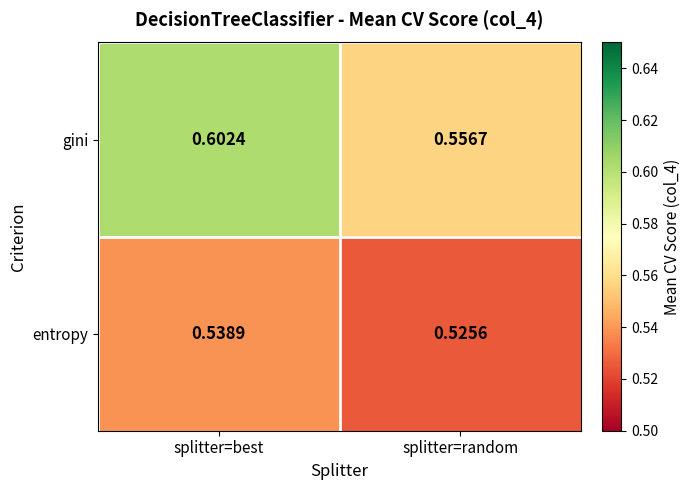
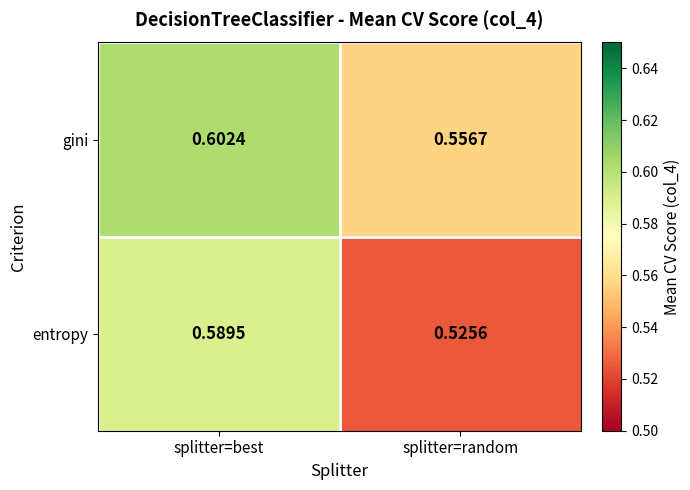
  {
    "gini": {
      "splitter=best": 0.6024,
      "splitter=random": 0.5567
    },
    "entropy": {
-     "splitter=best": 0.5389,
+     "splitter=best": 0.5895,
      "splitter=random": 0.5256
    }
  }
